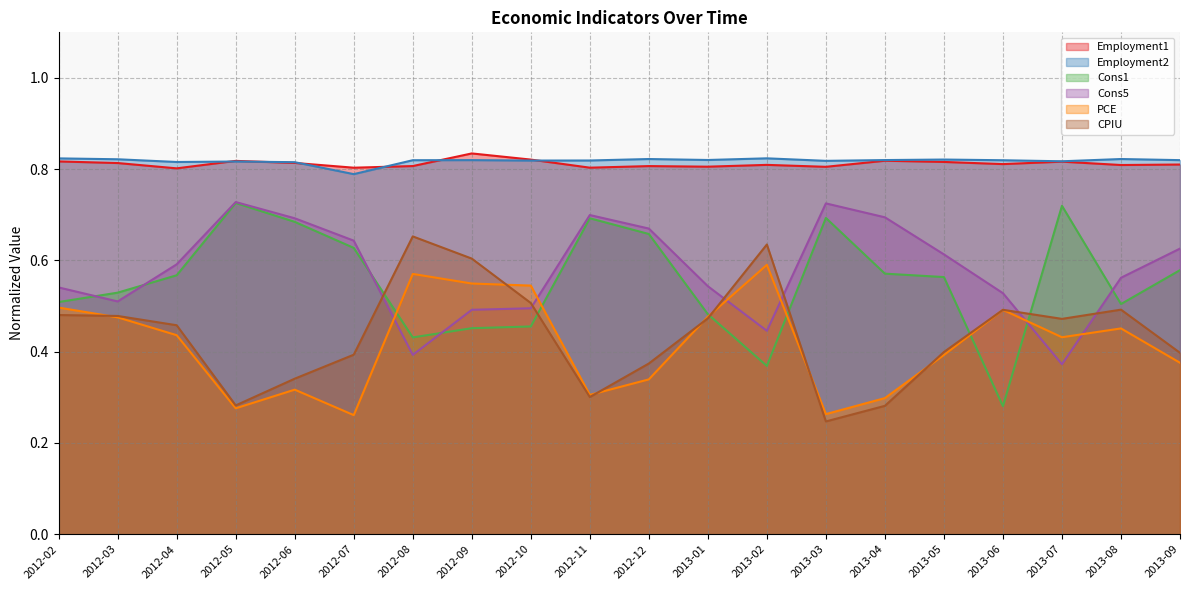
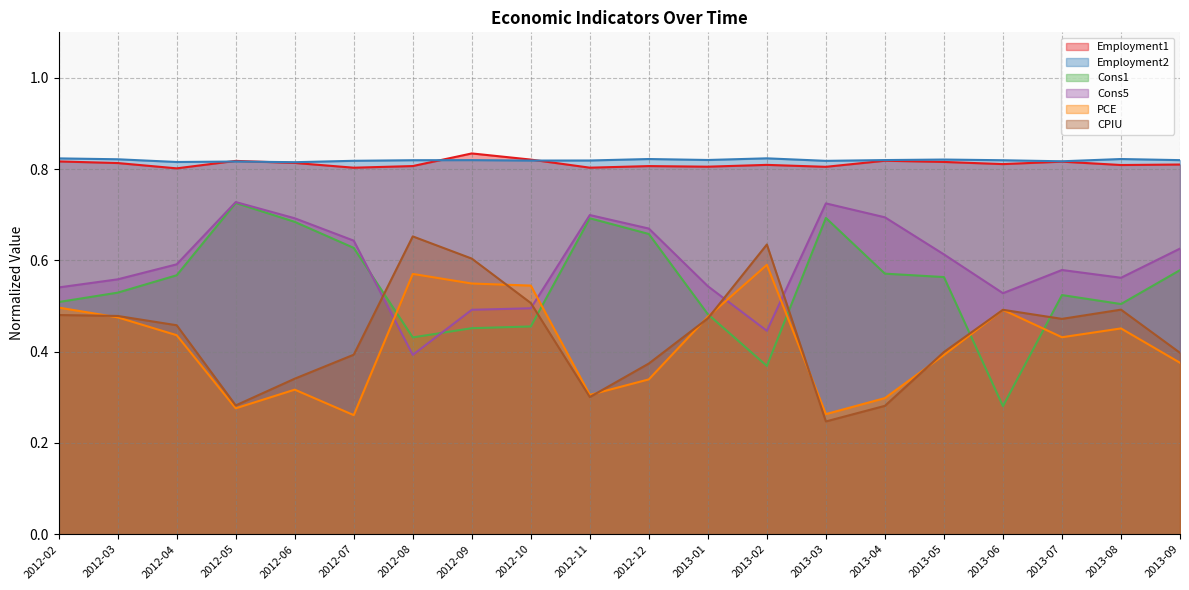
  {
    "Employment2": {
      "2012-02": 0.82,
      "2012-03": 0.82,
      "2012-04": 0.82,
-     "2012-07": 0.79,
+     "2012-07": 0.82,
      "2012-08": 0.82,
      "2012-09": 0.82,
      "2012-11": 0.82,
      "2012-12": 0.82,
      "2013-01": 0.82,
      "2013-02": 0.82,
      "2013-03": 0.82,
      "2013-06": 0.82,
      "2013-08": 0.82,
      "2013-09": 0.82
    },
    "Cons1": {
      "2012-02": 0.51,
      "2012-03": 0.53,
      "2012-04": 0.57,
      "2012-06": 0.68,
      "2012-07": 0.63,
      "2012-08": 0.43,
      "2012-09": 0.45,
      "2012-10": 0.46,
      "2012-11": 0.69,
      "2012-12": 0.66,
      "2013-02": 0.37,
      "2013-03": 0.69,
      "2013-04": 0.57,
      "2013-05": 0.56,
      "2013-06": 0.28,
-     "2013-07": 0.72,
+     "2013-07": 0.52,
      "2013-08": 0.50,
      "2013-09": 0.58
    },
    "Cons5": {
      "2012-02": 0.54,
-     "2012-03": 0.51,
+     "2012-03": 0.56,
      "2012-04": 0.59,
      "2012-06": 0.69,
      "2012-07": 0.64,
      "2012-08": 0.39,
      "2012-09": 0.49,
      "2012-10": 0.50,
      "2012-11": 0.70,
      "2012-12": 0.67,
      "2013-01": 0.54,
      "2013-02": 0.45,
      "2013-03": 0.73,
      "2013-04": 0.69,
      "2013-05": 0.61,
      "2013-06": 0.53,
-     "2013-07": 0.37,
+     "2013-07": 0.58,
      "2013-08": 0.56,
      "2013-09": 0.63
    },
    "PCE": {
      "2012-02": 0.50,
      "2012-04": 0.44,
      "2012-05": 0.28,
      "2012-06": 0.32,
      "2012-07": 0.26,
      "2012-08": 0.57,
      "2012-09": 0.55,
      "2012-10": 0.54,
      "2012-12": 0.34,
      "2013-02": 0.59,
      "2013-03": 0.26,
      "2013-04": 0.30,
      "2013-05": 0.39,
      "2013-07": 0.43,
      "2013-08": 0.45,
      "2013-09": 0.38
    }
  }
